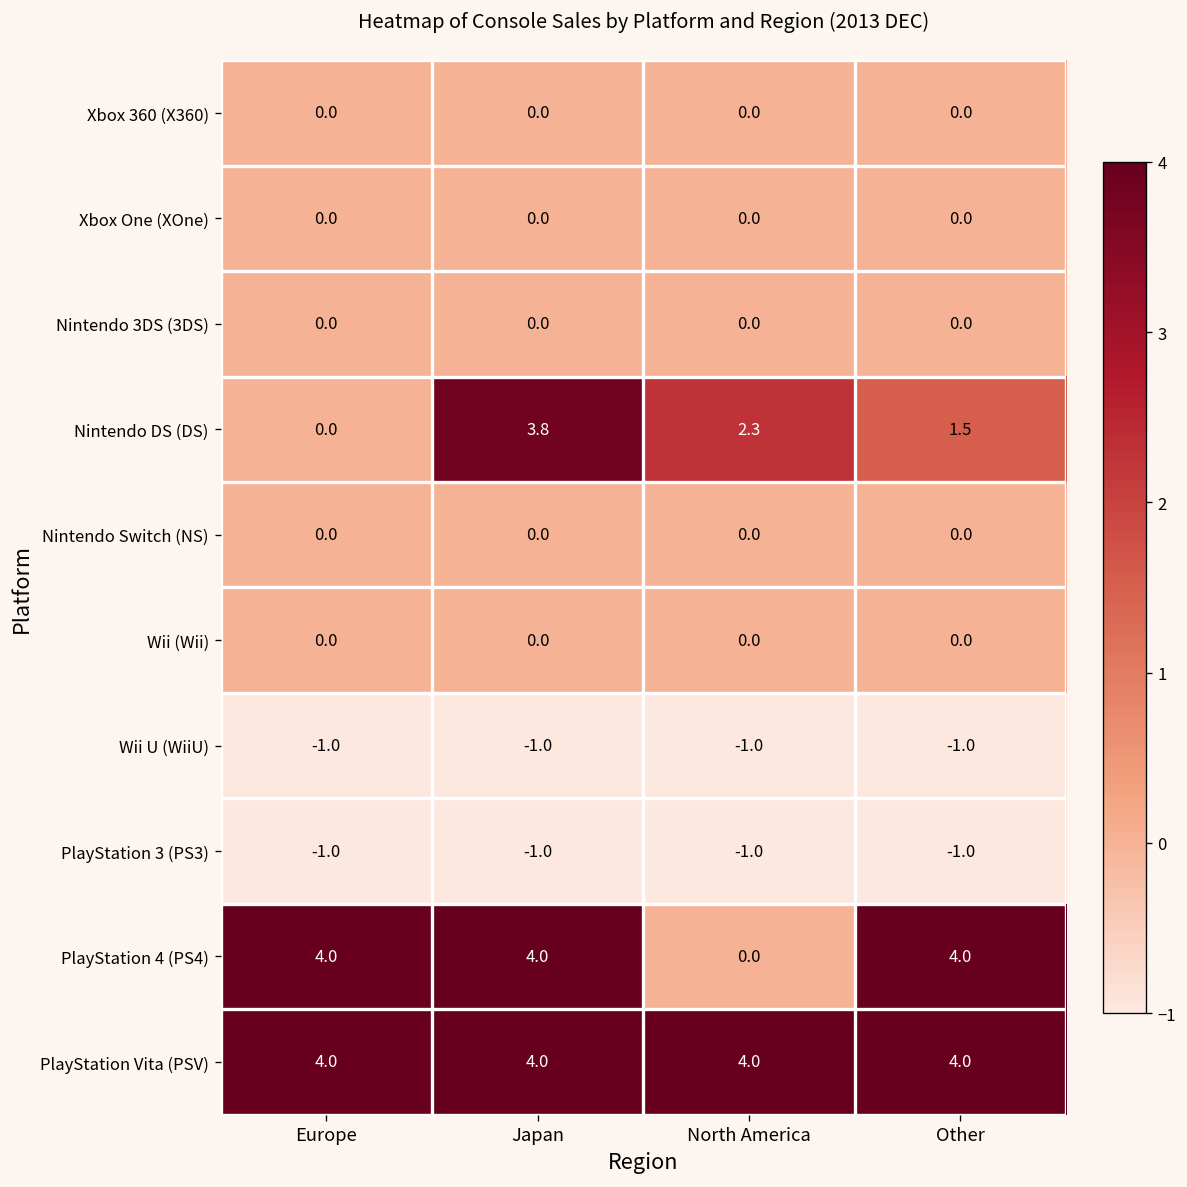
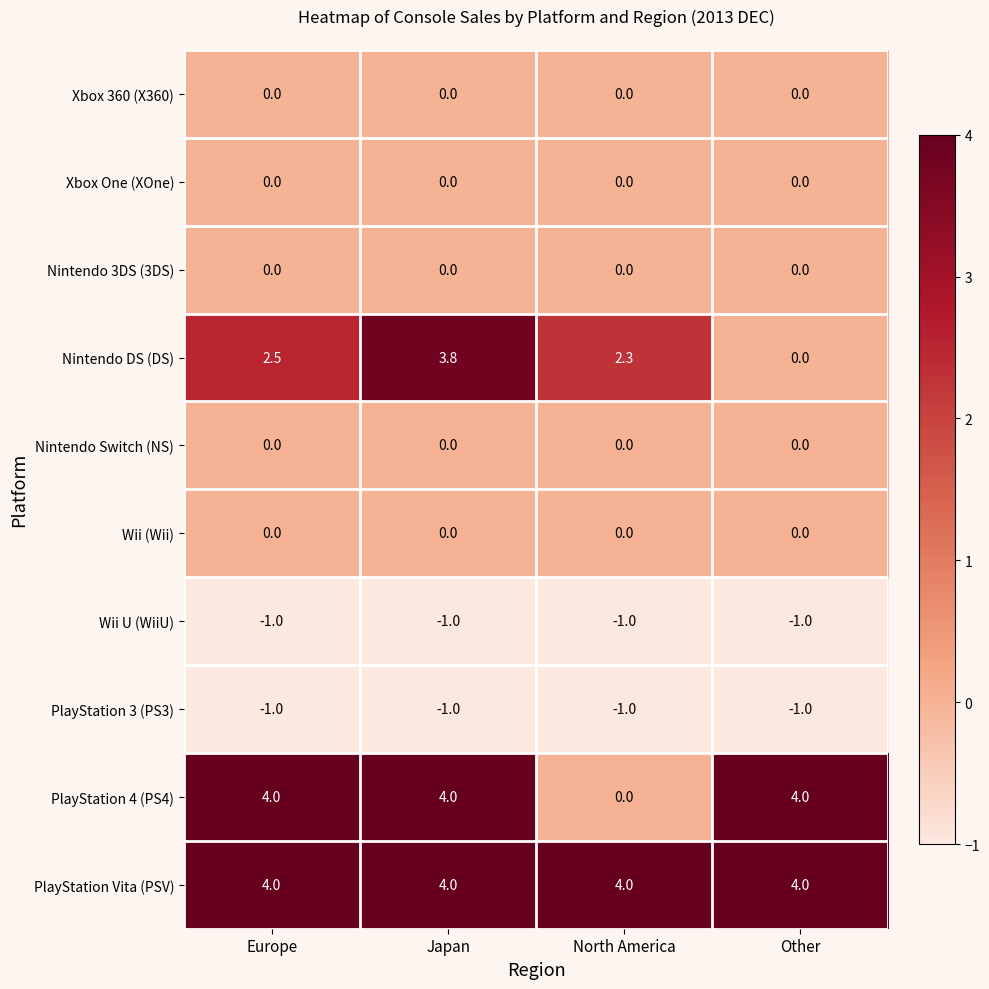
  {
    "Xbox 360 (X360)": {
      "Europe": 0.0,
      "Japan": 0.0,
      "North America": 0.0,
      "Other": 0.0
    },
    "Xbox One (XOne)": {
      "Europe": 0.0,
      "Japan": 0.0,
      "North America": 0.0,
      "Other": 0.0
    },
    "Nintendo 3DS (3DS)": {
      "Europe": 0.0,
      "Japan": 0.0,
      "North America": 0.0,
      "Other": 0.0
    },
    "Nintendo DS (DS)": {
-     "Europe": 0.0,
+     "Europe": 2.5,
      "Japan": 3.8,
      "North America": 2.3,
-     "Other": 1.5
+     "Other": 0.0
    },
    "Nintendo Switch (NS)": {
      "Europe": 0.0,
      "Japan": 0.0,
      "North America": 0.0,
      "Other": 0.0
    },
    "Wii (Wii)": {
      "Europe": 0.0,
      "Japan": 0.0,
      "North America": 0.0,
      "Other": 0.0
    },
    "Wii U (WiiU)": {
      "Europe": -1.0,
      "Japan": -1.0,
      "North America": -1.0,
      "Other": -1.0
    },
    "PlayStation 3 (PS3)": {
      "Europe": -1.0,
      "Japan": -1.0,
      "North America": -1.0,
      "Other": -1.0
    },
    "PlayStation 4 (PS4)": {
      "Europe": 4.0,
      "Japan": 4.0,
      "North America": 0.0,
      "Other": 4.0
    },
    "PlayStation Vita (PSV)": {
      "Europe": 4.0,
      "Japan": 4.0,
      "North America": 4.0,
      "Other": 4.0
    }
  }
